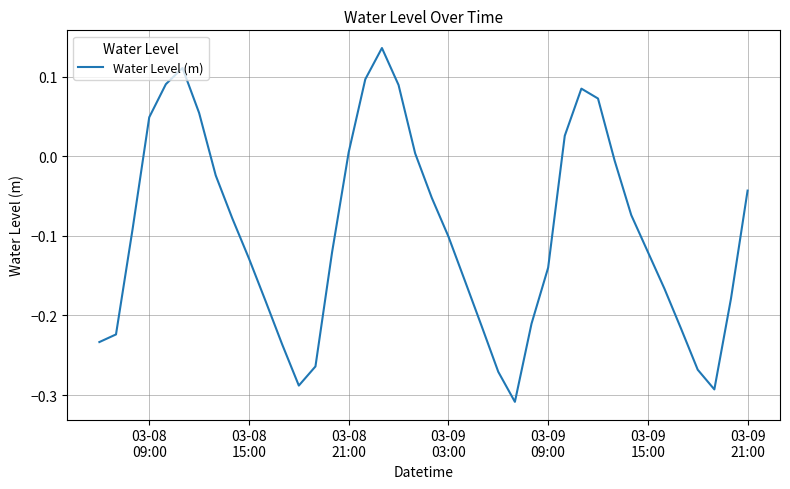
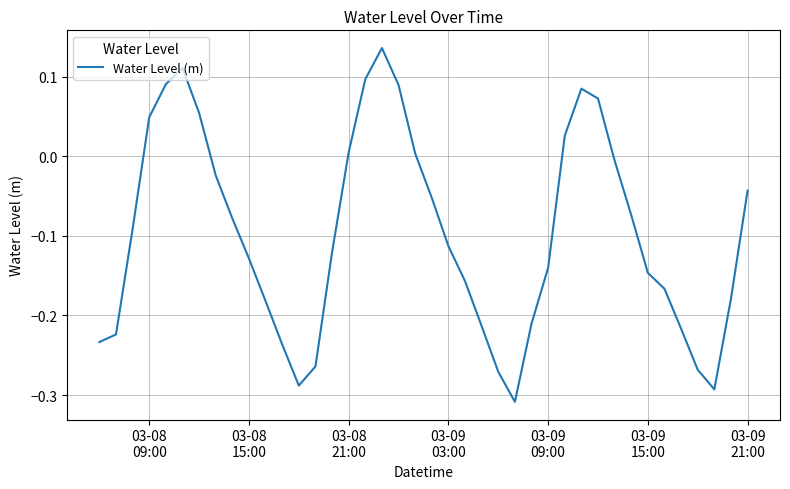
  {
    "03-08 09:00": 0.05,
    "03-08 15:00": -0.13,
    "03-08 21:00": 0.00,
-   "03-09 03:00": -0.10,
+   "03-09 03:00": -0.11,
    "03-09 09:00": -0.14,
-   "03-09 15:00": -0.12,
+   "03-09 15:00": -0.15,
    "03-09 21:00": -0.04
  }
